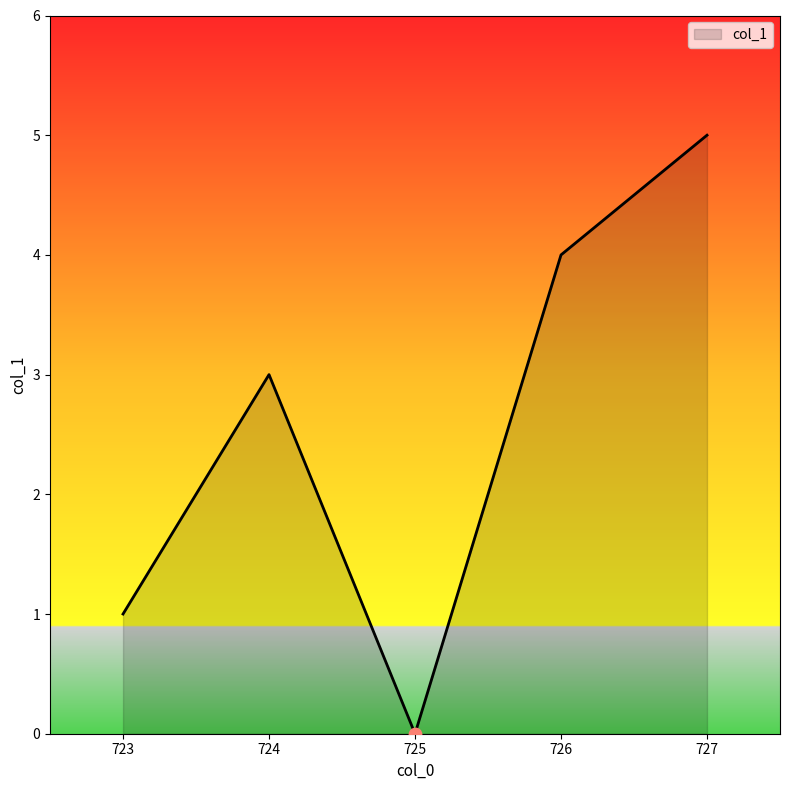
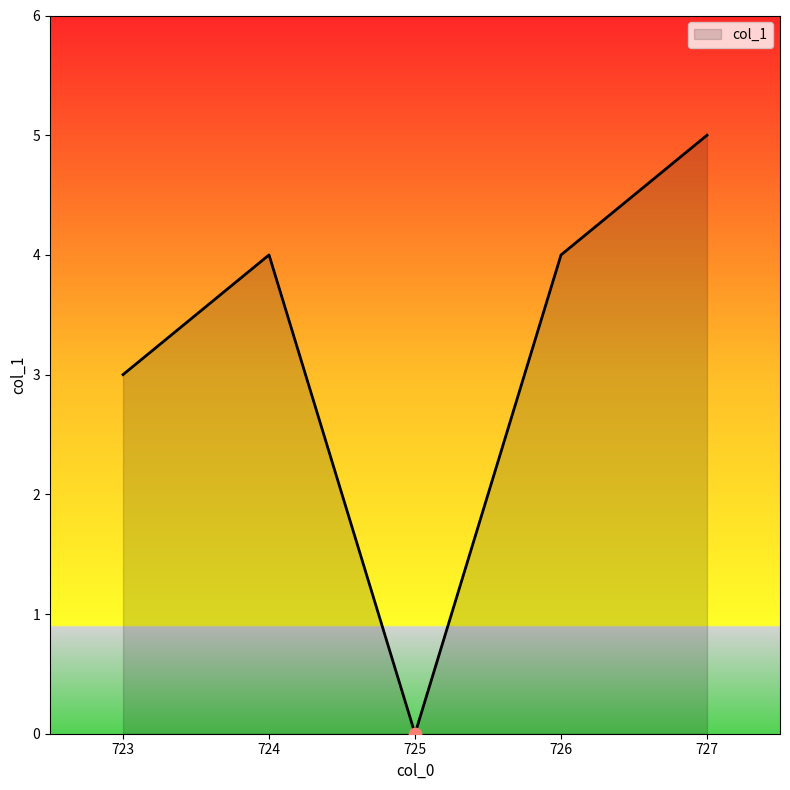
  {
    "col_1": {
-     "723": 1,
-     "724": 3,
+     "723": 3,
+     "724": 4,
      "726": 4,
      "727": 5
    }
  }
